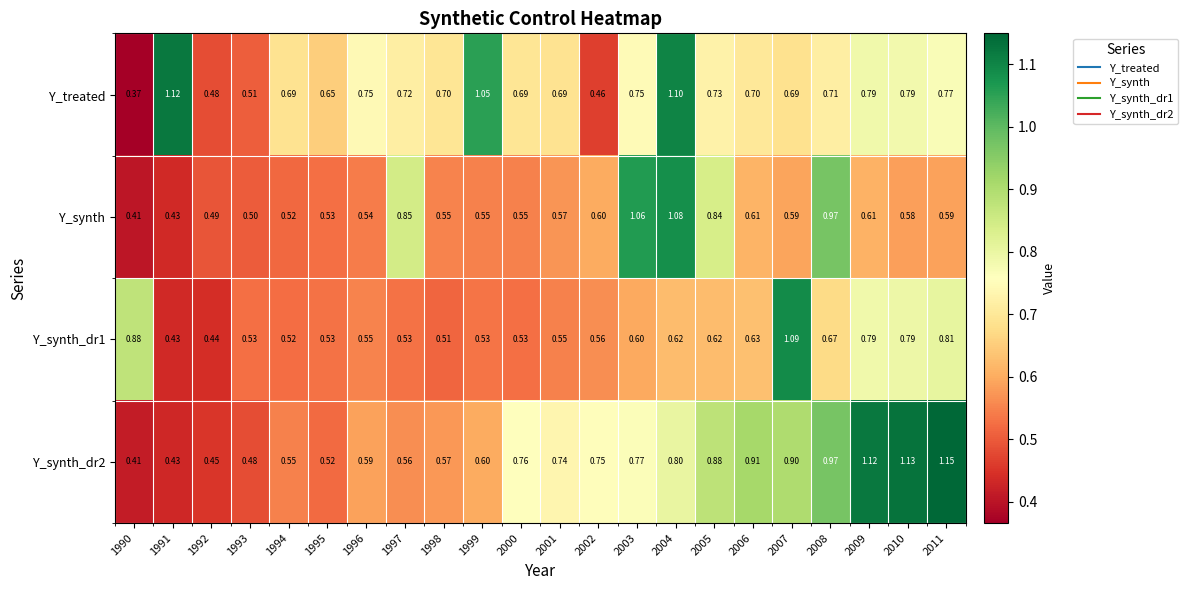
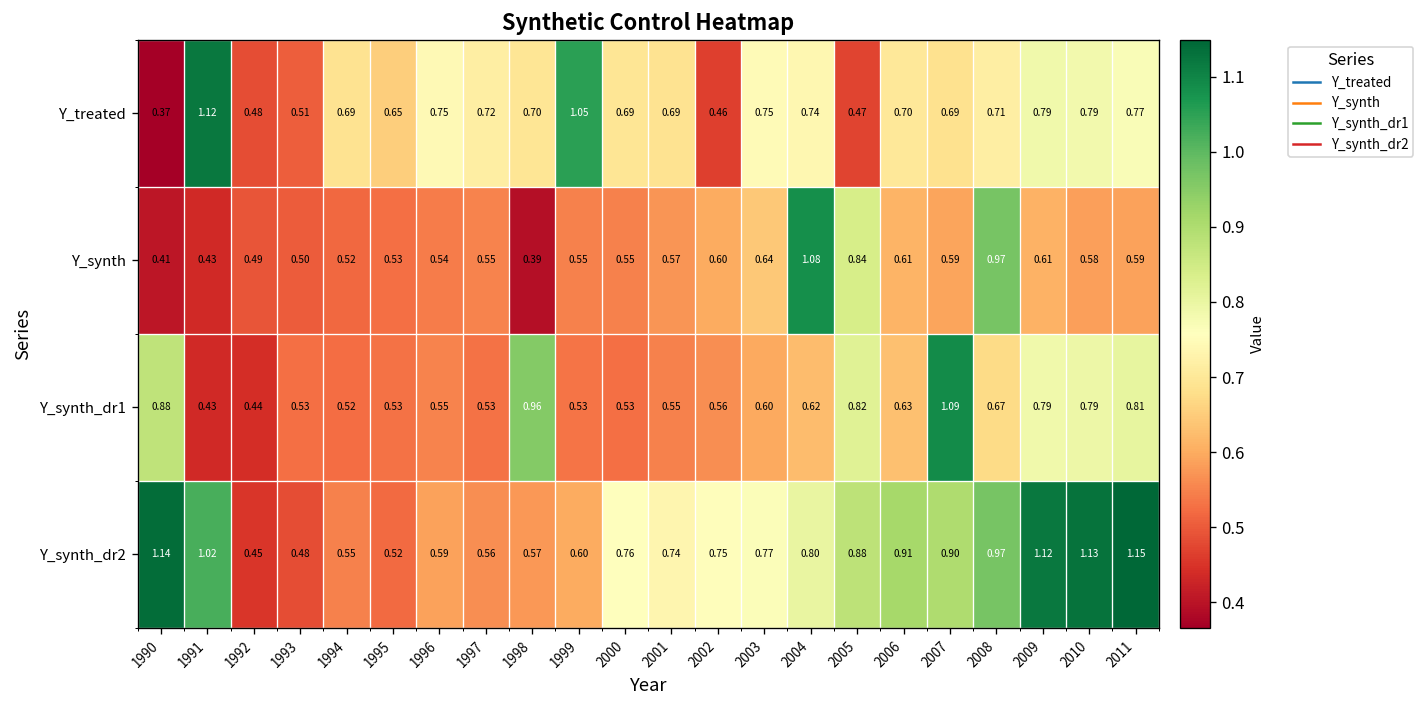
  {
    "Y_treated": {
      "1990": 0.37,
      "1991": 1.12,
      "1992": 0.48,
      "1993": 0.51,
      "1994": 0.69,
      "1995": 0.65,
      "1996": 0.75,
      "1997": 0.72,
      "1998": 0.70,
      "1999": 1.05,
      "2000": 0.69,
      "2001": 0.69,
      "2002": 0.46,
      "2003": 0.75,
-     "2004": 1.10,
-     "2005": 0.73,
+     "2004": 0.74,
+     "2005": 0.47,
      "2006": 0.70,
      "2007": 0.69,
      "2008": 0.71,
      "2009": 0.79,
      "2010": 0.79,
      "2011": 0.77
    },
    "Y_synth": {
      "1990": 0.41,
      "1991": 0.43,
      "1992": 0.49,
      "1993": 0.50,
      "1994": 0.52,
      "1995": 0.53,
      "1996": 0.54,
-     "1997": 0.85,
-     "1998": 0.55,
+     "1997": 0.55,
+     "1998": 0.39,
      "1999": 0.55,
      "2000": 0.55,
      "2001": 0.57,
      "2002": 0.60,
-     "2003": 1.06,
+     "2003": 0.64,
      "2004": 1.08,
      "2005": 0.84,
      "2006": 0.61,
      "2007": 0.59,
      "2008": 0.97,
      "2009": 0.61,
      "2010": 0.58,
      "2011": 0.59
    },
    "Y_synth_dr1": {
      "1990": 0.88,
      "1991": 0.43,
      "1992": 0.44,
      "1993": 0.53,
      "1994": 0.52,
      "1995": 0.53,
      "1996": 0.55,
      "1997": 0.53,
-     "1998": 0.51,
+     "1998": 0.96,
      "1999": 0.53,
      "2000": 0.53,
      "2001": 0.55,
      "2002": 0.56,
      "2003": 0.60,
      "2004": 0.62,
-     "2005": 0.62,
+     "2005": 0.82,
      "2006": 0.63,
      "2007": 1.09,
      "2008": 0.67,
      "2009": 0.79,
      "2010": 0.79,
      "2011": 0.81
    },
    "Y_synth_dr2": {
-     "1990": 0.41,
-     "1991": 0.43,
+     "1990": 1.14,
+     "1991": 1.02,
      "1992": 0.45,
      "1993": 0.48,
      "1994": 0.55,
      "1995": 0.52,
      "1996": 0.59,
      "1997": 0.56,
      "1998": 0.57,
      "1999": 0.60,
      "2000": 0.76,
      "2001": 0.74,
      "2002": 0.75,
      "2003": 0.77,
      "2004": 0.80,
      "2005": 0.88,
      "2006": 0.91,
      "2007": 0.90,
      "2008": 0.97,
      "2009": 1.12,
      "2010": 1.13,
      "2011": 1.15
    }
  }
